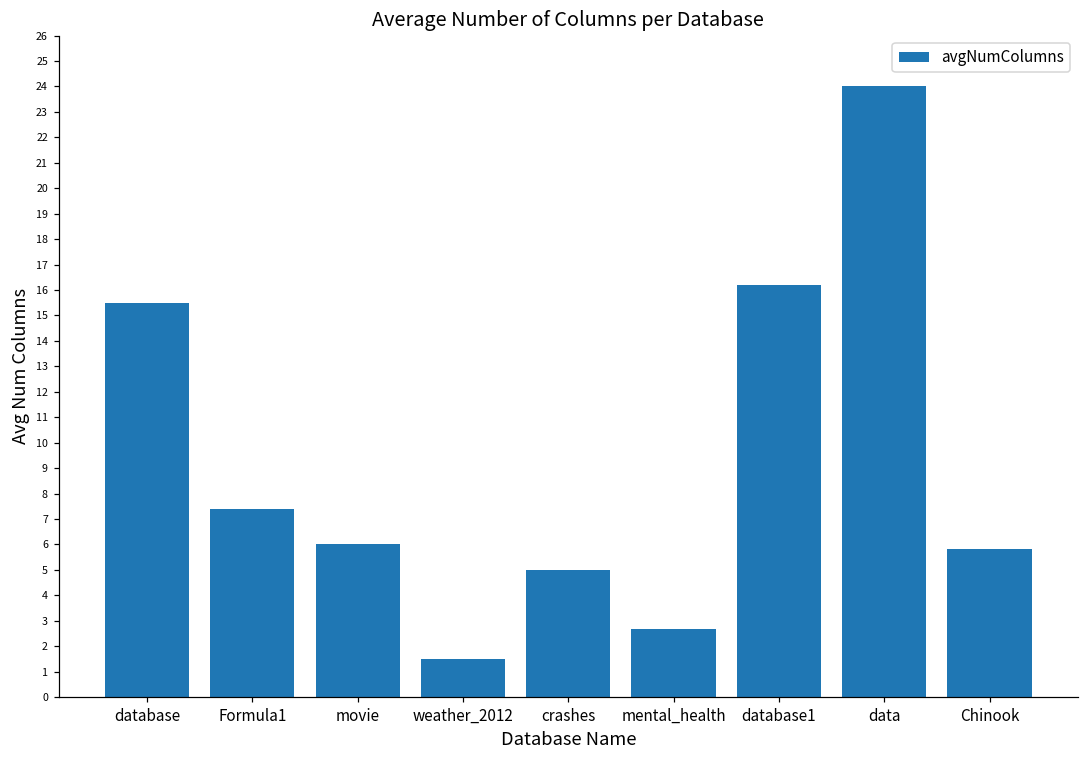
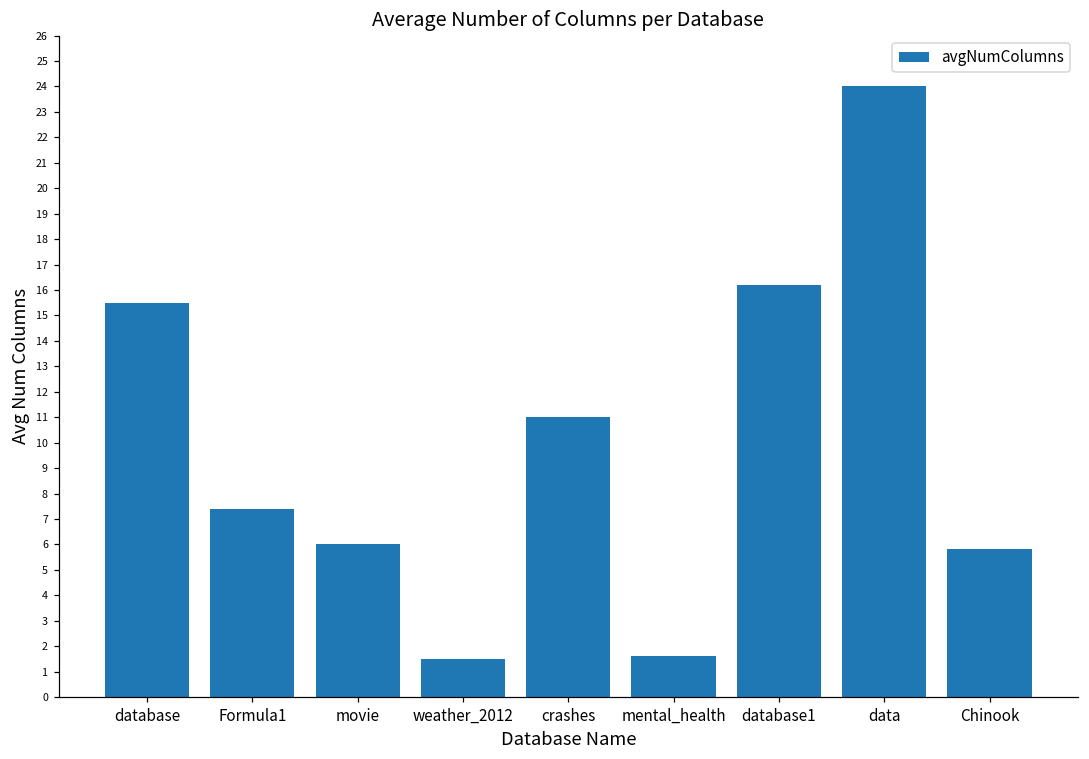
  {
    "database": 15.5,
    "Formula1": 7.4,
    "movie": 6.0,
    "weather_2012": 1.5,
-   "crashes": 5,
-   "mental_health": 2.7,
+   "crashes": 11,
+   "mental_health": 1.6,
    "database1": 16.2,
    "data": 24.0,
    "Chinook": 5.8
  }
